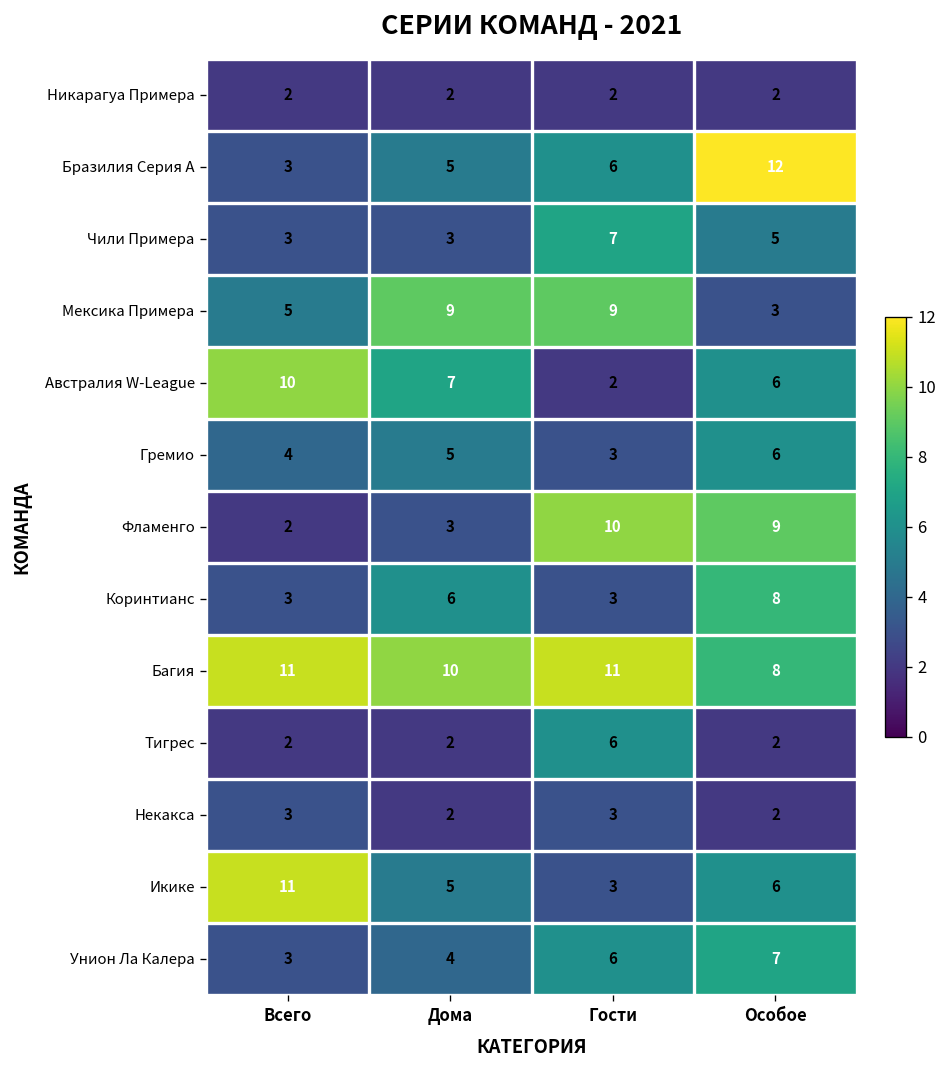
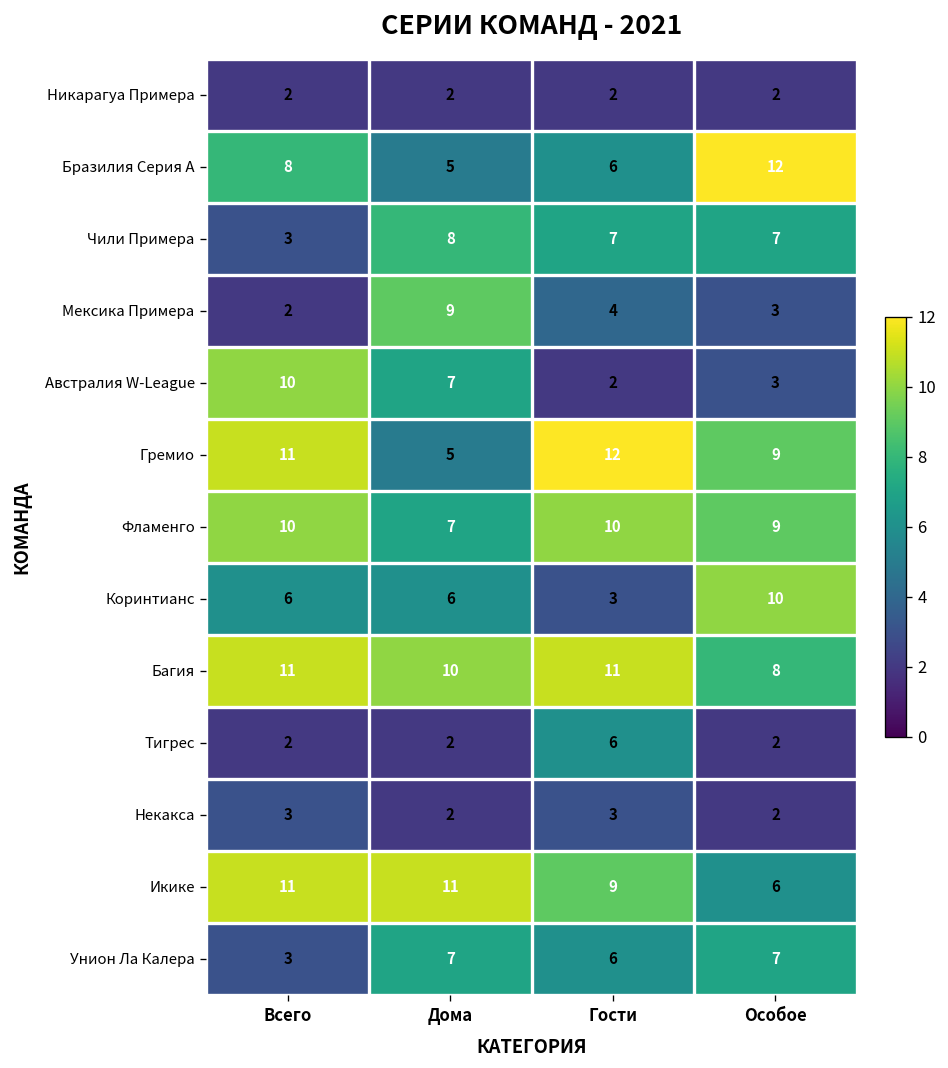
  {
    "Никарагуа Примера": {
      "Всего": 2,
      "Дома": 2,
      "Гости": 2,
      "Особое": 2
    },
    "Бразилия Серия А": {
-     "Всего": 3,
+     "Всего": 8,
      "Дома": 5,
      "Гости": 6,
      "Особое": 12
    },
    "Чили Примера": {
      "Всего": 3,
-     "Дома": 3,
+     "Дома": 8,
      "Гости": 7,
-     "Особое": 5
+     "Особое": 7
    },
    "Мексика Примера": {
-     "Всего": 5,
+     "Всего": 2,
      "Дома": 9,
-     "Гости": 9,
+     "Гости": 4,
      "Особое": 3
    },
    "Австралия W-League": {
      "Всего": 10,
      "Дома": 7,
      "Гости": 2,
-     "Особое": 6
+     "Особое": 3
    },
    "Гремио": {
-     "Всего": 4,
+     "Всего": 11,
      "Дома": 5,
-     "Гости": 3,
-     "Особое": 6
+     "Гости": 12,
+     "Особое": 9
    },
    "Фламенго": {
-     "Всего": 2,
-     "Дома": 3,
+     "Всего": 10,
+     "Дома": 7,
      "Гости": 10,
      "Особое": 9
    },
    "Коринтианс": {
-     "Всего": 3,
+     "Всего": 6,
      "Дома": 6,
      "Гости": 3,
-     "Особое": 8
+     "Особое": 10
    },
    "Багия": {
      "Всего": 11,
      "Дома": 10,
      "Гости": 11,
      "Особое": 8
    },
    "Тигрес": {
      "Всего": 2,
      "Дома": 2,
      "Гости": 6,
      "Особое": 2
    },
    "Некакса": {
      "Всего": 3,
      "Дома": 2,
      "Гости": 3,
      "Особое": 2
    },
    "Икике": {
      "Всего": 11,
-     "Дома": 5,
-     "Гости": 3,
+     "Дома": 11,
+     "Гости": 9,
      "Особое": 6
    },
    "Унион Ла Калера": {
      "Всего": 3,
-     "Дома": 4,
+     "Дома": 7,
      "Гости": 6,
      "Особое": 7
    }
  }
